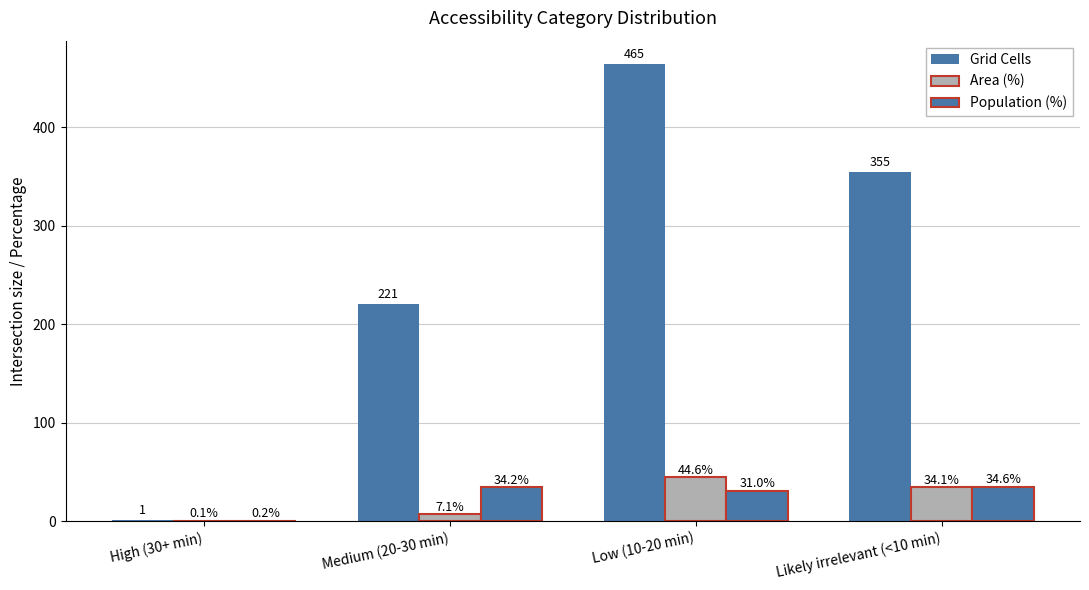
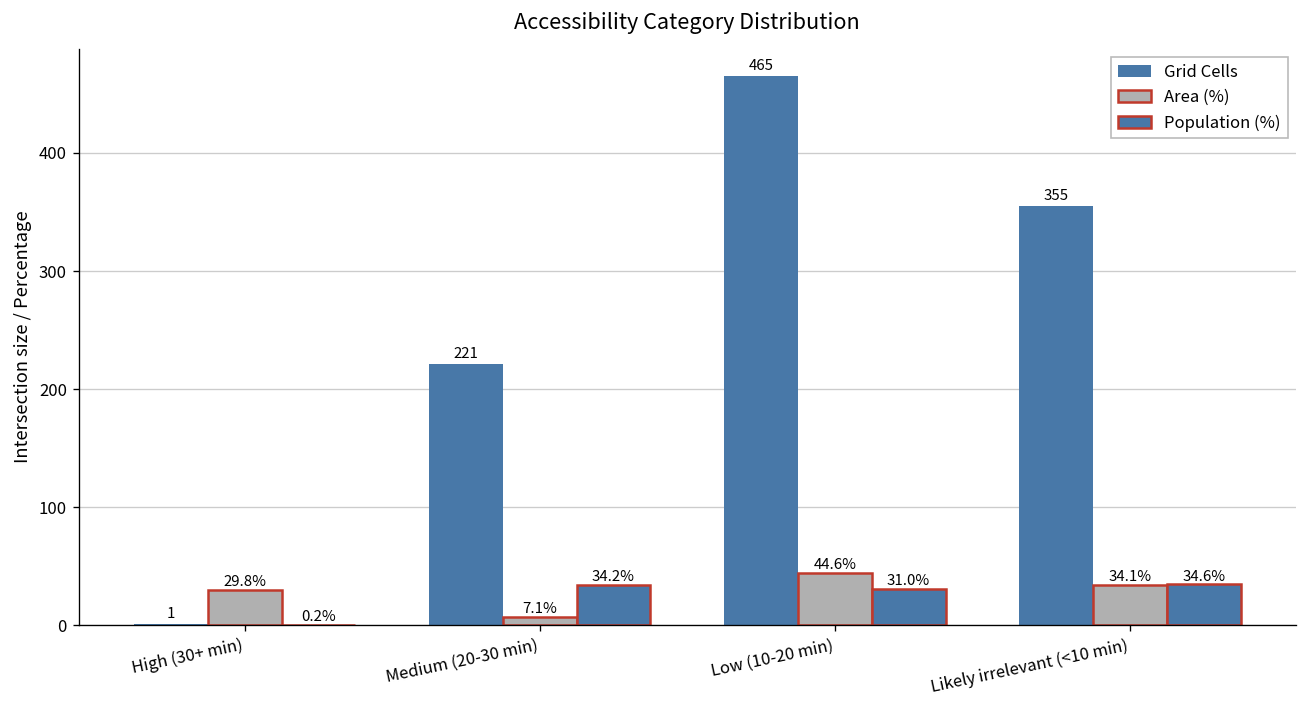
  {
    "Area (%)": {
-     "High (30+ min)": "0.1%",
+     "High (30+ min)": "29.8%",
      "Medium (20-30 min)": "7.1%",
      "Low (10-20 min)": "44.6%",
      "Likely irrelevant (<10 min)": "34.1%"
    }
  }
